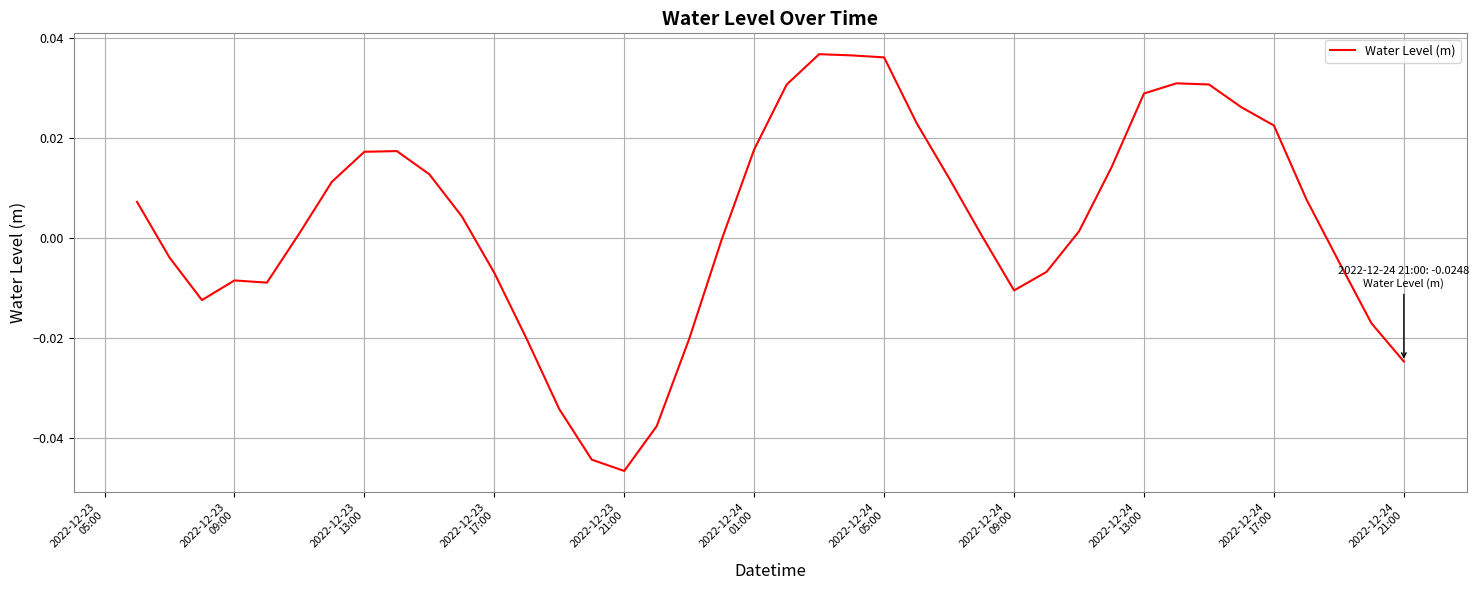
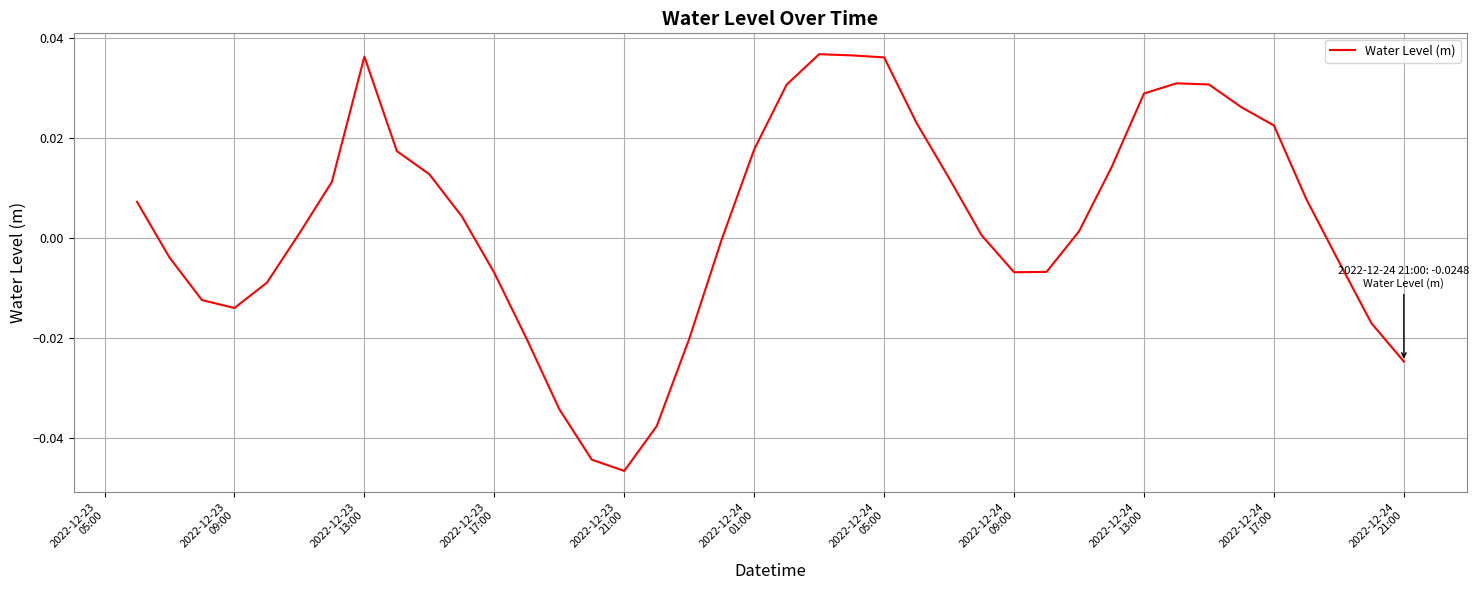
  {
-   "2022-12-23 09:00": -0.009,
-   "2022-12-23 13:00": 0.017,
+   "2022-12-23 09:00": -0.014,
+   "2022-12-23 13:00": 0.036,
    "2022-12-23 17:00": -0.007,
    "2022-12-23 21:00": -0.047,
    "2022-12-24 01:00": 0.018,
    "2022-12-24 05:00": 0.036,
-   "2022-12-24 09:00": -0.011,
+   "2022-12-24 09:00": -0.007,
    "2022-12-24 13:00": 0.029,
    "2022-12-24 17:00": 0.023,
    "2022-12-24 21:00": -0.025
  }
